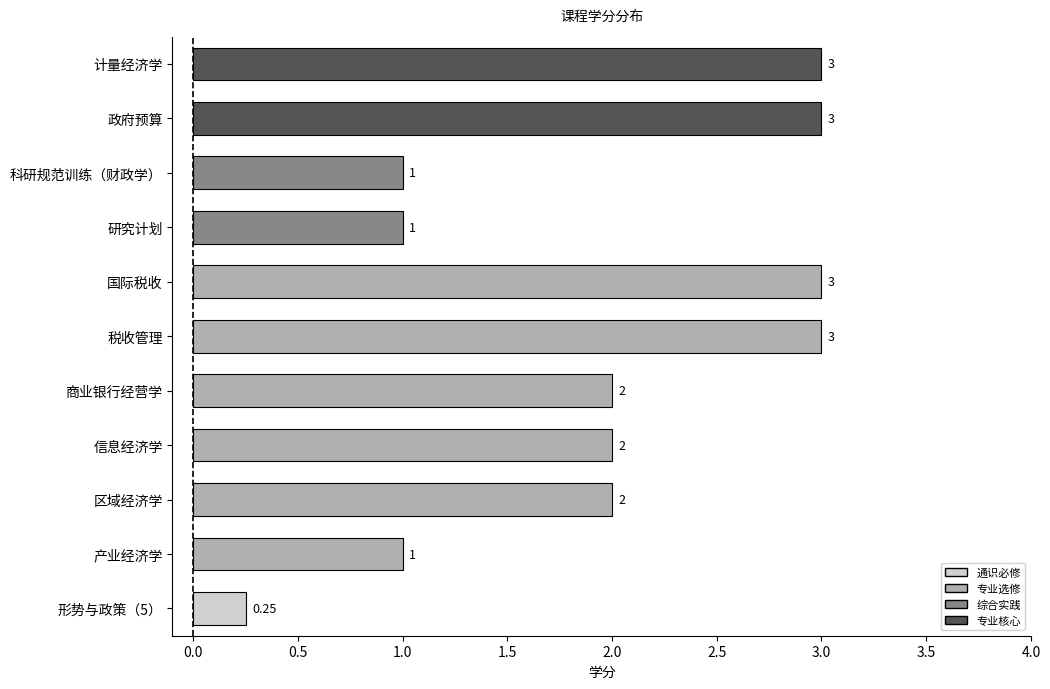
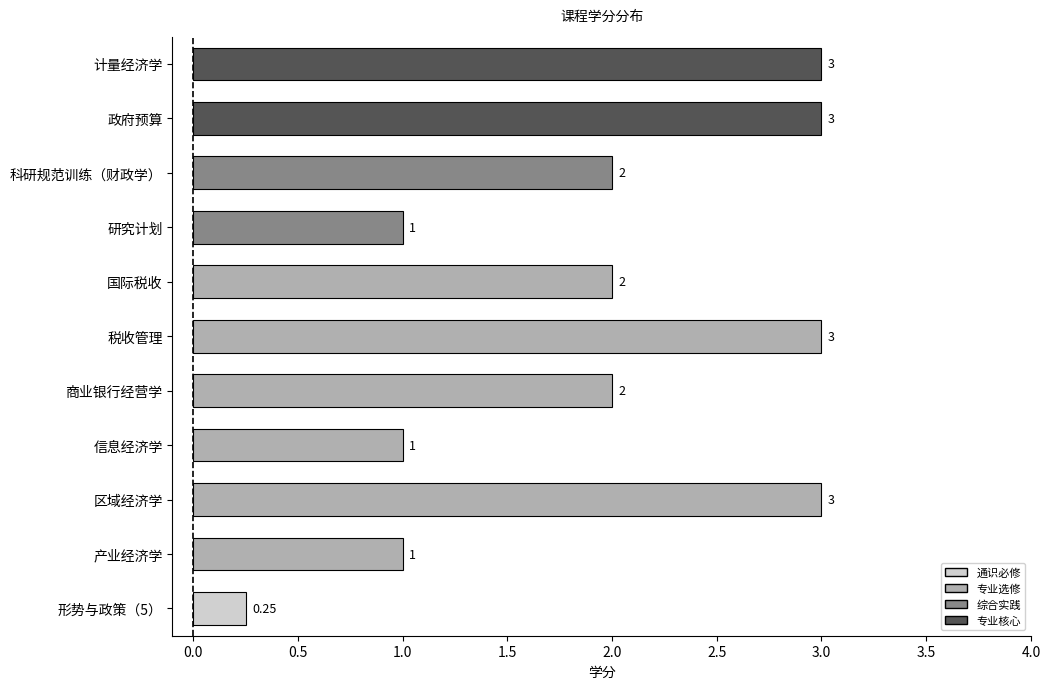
  {
    "计量经济学": 3,
    "政府预算": 3,
-   "科研规范训练（财政学）": 1,
+   "科研规范训练（财政学）": 2,
    "研究计划": 1,
-   "国际税收": 3,
+   "国际税收": 2,
    "税收管理": 3,
    "商业银行经营学": 2,
-   "信息经济学": 2,
-   "区域经济学": 2,
+   "信息经济学": 1,
+   "区域经济学": 3,
    "产业经济学": 1,
    "形势与政策（5）": 0.25
  }
